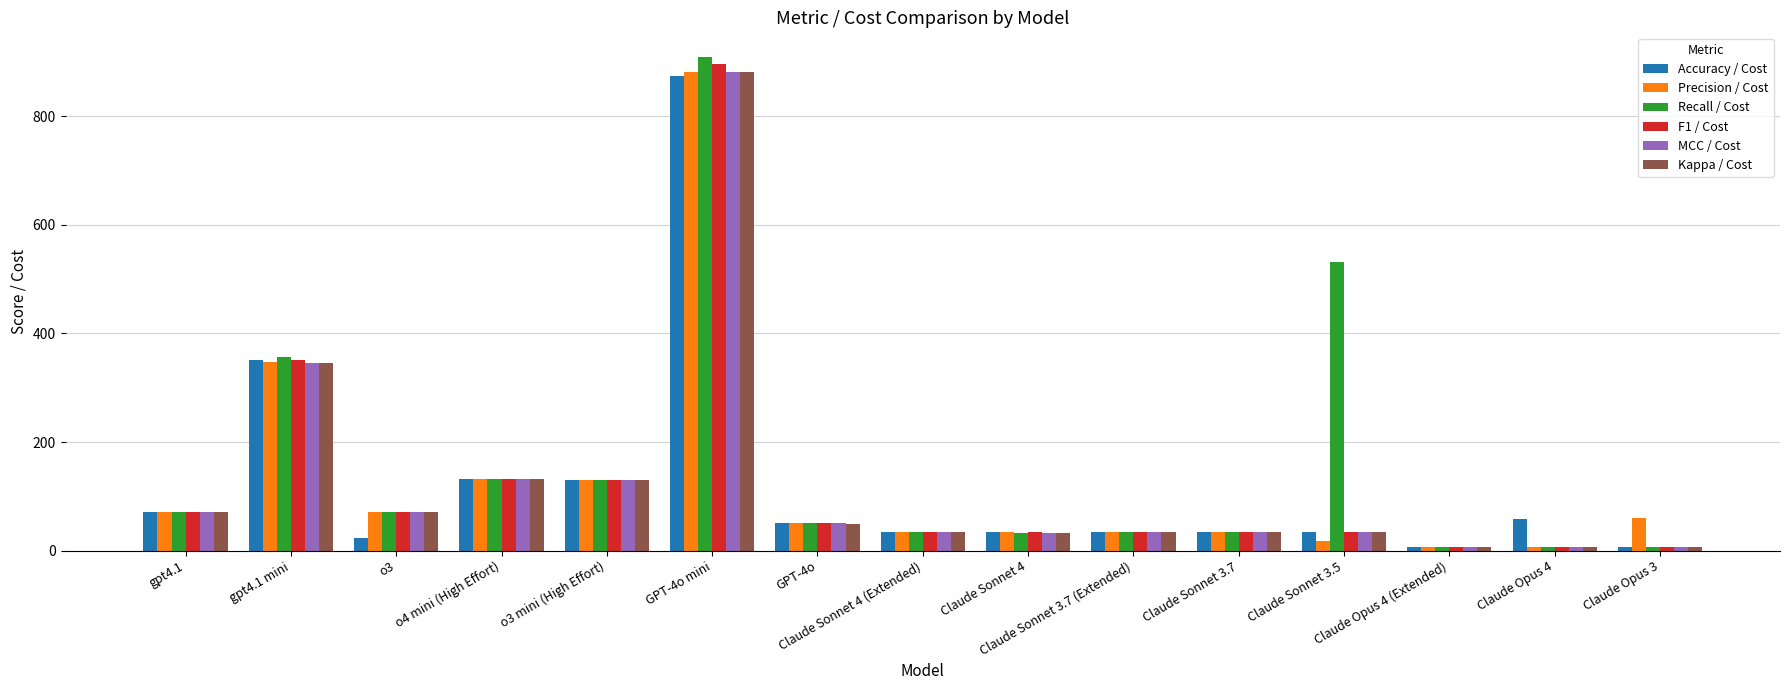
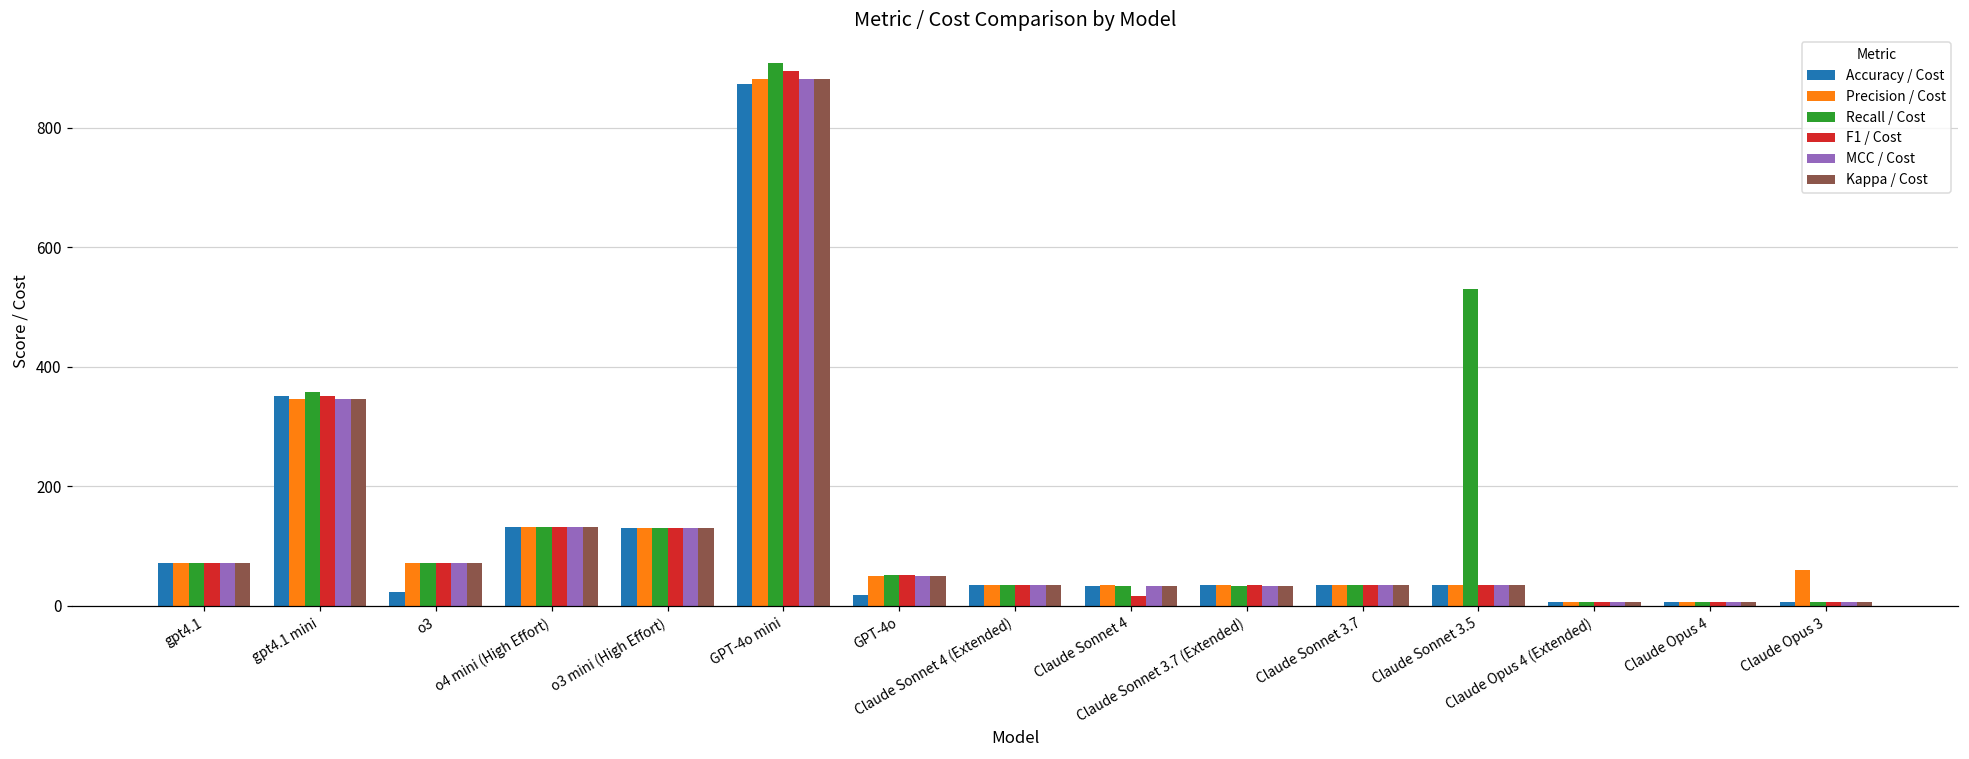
  {
    "Accuracy / Cost": {
      "gpt4.1": 70,
      "gpt4.1 mini": 350,
      "o3": 20,
      "o4 mini (High Effort)": 130,
      "o3 mini (High Effort)": 130,
      "GPT-4o mini": 870,
-     "GPT-4o": 50,
+     "GPT-4o": 20,
      "Claude Sonnet 4 (Extended)": 30,
      "Claude Sonnet 4": 30,
      "Claude Sonnet 3.7 (Extended)": 30,
      "Claude Sonnet 3.7": 30,
      "Claude Sonnet 3.5": 40,
      "Claude Opus 4 (Extended)": 10,
-     "Claude Opus 4": 60,
+     "Claude Opus 4": 10,
      "Claude Opus 3": 10
    },
    "Precision / Cost": {
      "gpt4.1": 70,
      "gpt4.1 mini": 350,
      "o3": 70,
      "o4 mini (High Effort)": 130,
      "o3 mini (High Effort)": 130,
      "GPT-4o mini": 880,
      "GPT-4o": 50,
      "Claude Sonnet 4 (Extended)": 30,
      "Claude Sonnet 4": 30,
      "Claude Sonnet 3.7 (Extended)": 30,
      "Claude Sonnet 3.7": 30,
-     "Claude Sonnet 3.5": 20,
+     "Claude Sonnet 3.5": 30,
      "Claude Opus 4 (Extended)": 10,
      "Claude Opus 4": 10,
      "Claude Opus 3": 60
    },
    "Recall / Cost": {
      "gpt4.1": 70,
      "gpt4.1 mini": 360,
      "o3": 70,
      "o4 mini (High Effort)": 130,
      "o3 mini (High Effort)": 130,
      "GPT-4o mini": 910,
      "GPT-4o": 50,
      "Claude Sonnet 4 (Extended)": 30,
      "Claude Sonnet 4": 30,
      "Claude Sonnet 3.7 (Extended)": 30,
      "Claude Sonnet 3.7": 30,
      "Claude Sonnet 3.5": 530,
      "Claude Opus 4 (Extended)": 10,
      "Claude Opus 4": 10,
      "Claude Opus 3": 10
    },
    "F1 / Cost": {
      "gpt4.1": 70,
      "gpt4.1 mini": 350,
      "o3": 70,
      "o4 mini (High Effort)": 130,
      "o3 mini (High Effort)": 130,
      "GPT-4o mini": 900,
      "GPT-4o": 50,
      "Claude Sonnet 4 (Extended)": 30,
-     "Claude Sonnet 4": 30,
+     "Claude Sonnet 4": 20,
      "Claude Sonnet 3.7 (Extended)": 30,
      "Claude Sonnet 3.7": 30,
      "Claude Sonnet 3.5": 40,
      "Claude Opus 4 (Extended)": 10,
      "Claude Opus 4": 10,
      "Claude Opus 3": 10
    },
    "MCC / Cost": {
      "gpt4.1": 70,
      "gpt4.1 mini": 350,
      "o3": 70,
      "o4 mini (High Effort)": 130,
      "o3 mini (High Effort)": 130,
      "GPT-4o mini": 880,
      "GPT-4o": 50,
      "Claude Sonnet 4 (Extended)": 30,
      "Claude Sonnet 4": 30,
      "Claude Sonnet 3.7 (Extended)": 30,
      "Claude Sonnet 3.7": 30,
      "Claude Sonnet 3.5": 30,
      "Claude Opus 4 (Extended)": 10,
      "Claude Opus 4": 10,
      "Claude Opus 3": 10
    },
    "Kappa / Cost": {
      "gpt4.1": 70,
      "gpt4.1 mini": 350,
      "o3": 70,
      "o4 mini (High Effort)": 130,
      "o3 mini (High Effort)": 130,
      "GPT-4o mini": 880,
      "GPT-4o": 50,
      "Claude Sonnet 4 (Extended)": 30,
      "Claude Sonnet 4": 30,
      "Claude Sonnet 3.7 (Extended)": 30,
      "Claude Sonnet 3.7": 30,
      "Claude Sonnet 3.5": 30,
      "Claude Opus 4 (Extended)": 10,
      "Claude Opus 4": 10,
      "Claude Opus 3": 10
    }
  }
